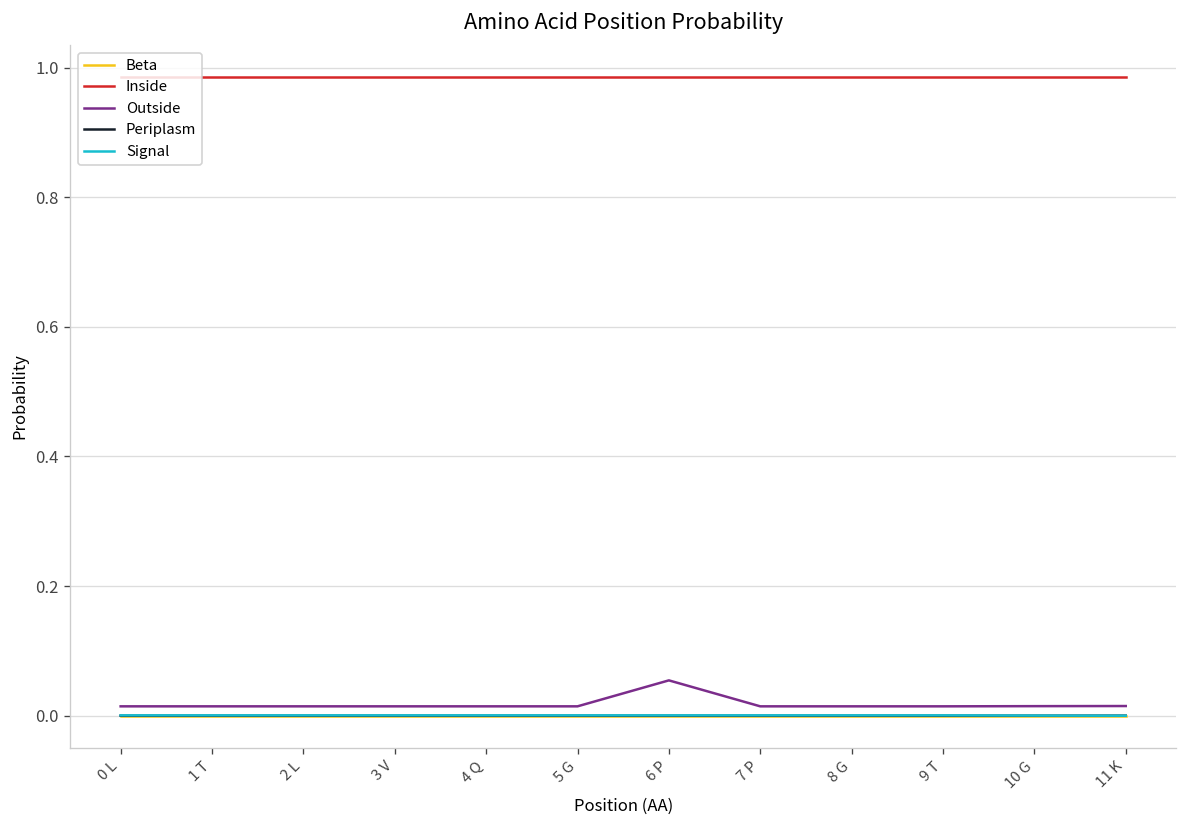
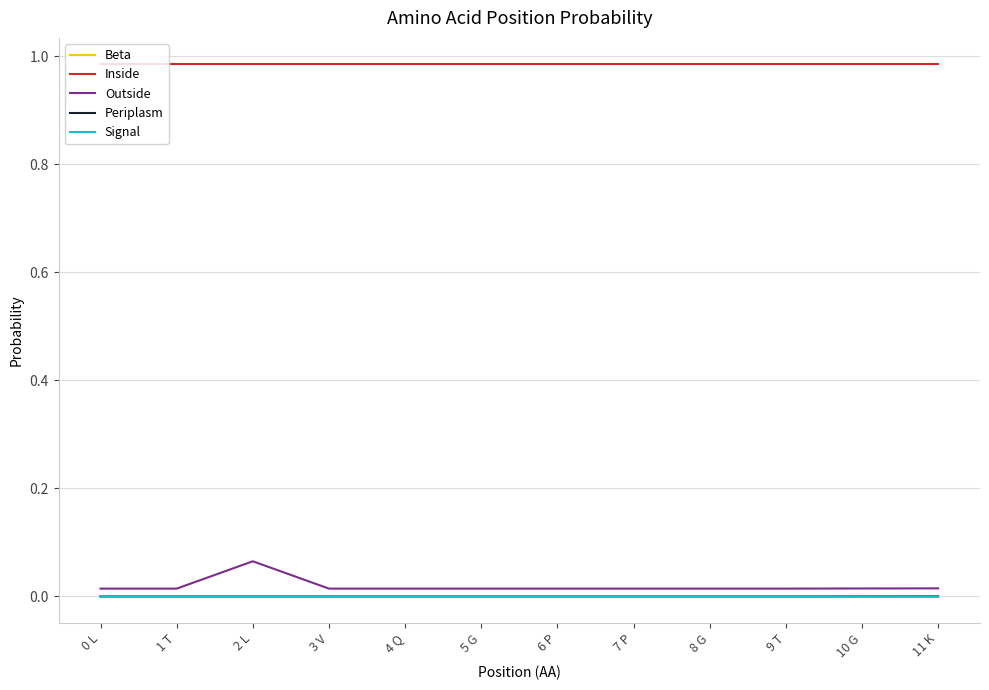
  {
    "Signal": {
      "0 L": 0.00,
      "1 T": 0.00,
      "2 L": 0.00,
      "3 V": 0.00,
      "4 Q": 0.00,
      "5 G": 0.00,
      "6 P": 0.00,
      "7 P": 0.00,
      "8 G": 0.00,
      "9 T": 0.00,
      "10 G": 0.00,
      "11 K": 0.00
    },
    "Inside": {
      "1 T": 0.98,
      "2 L": 0.98,
      "3 V": 0.98,
      "4 Q": 0.98,
      "5 G": 0.98,
      "6 P": 0.98,
      "7 P": 0.98,
      "8 G": 0.98,
      "9 T": 0.98,
      "10 G": 0.98,
      "11 K": 0.98
    },
    "Outside": {
      "0 L": 0.01,
      "1 T": 0.01,
-     "2 L": 0.01,
+     "2 L": 0.07,
      "3 V": 0.01,
      "4 Q": 0.01,
      "5 G": 0.01,
-     "6 P": 0.05,
+     "6 P": 0.01,
      "7 P": 0.01,
      "8 G": 0.01,
      "9 T": 0.01,
      "10 G": 0.01,
      "11 K": 0.01
    }
  }
